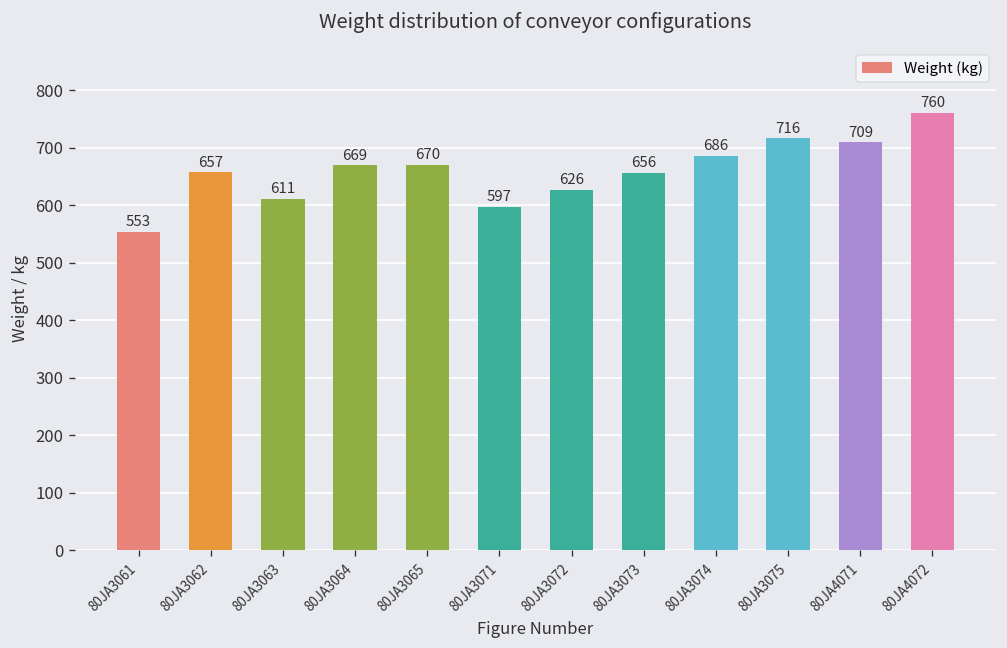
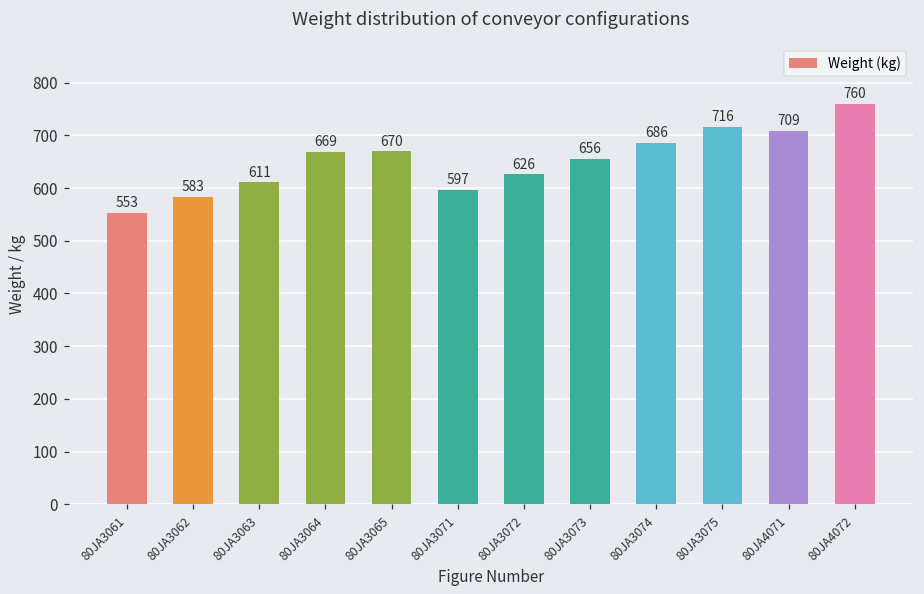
  {
    "80JA3061": 553,
-   "80JA3062": 657,
+   "80JA3062": 583,
    "80JA3063": 611,
    "80JA3064": 669,
    "80JA3065": 670,
    "80JA3071": 597,
    "80JA3072": 626,
    "80JA3073": 656,
    "80JA3074": 686,
    "80JA3075": 716,
    "80JA4071": 709,
    "80JA4072": 760
  }
